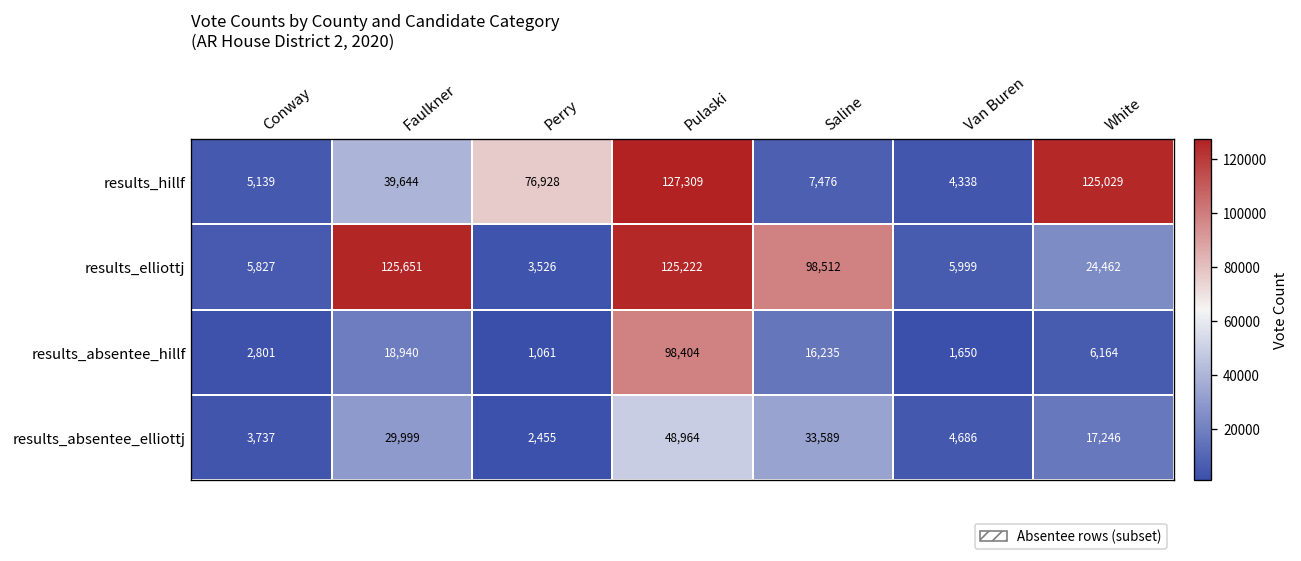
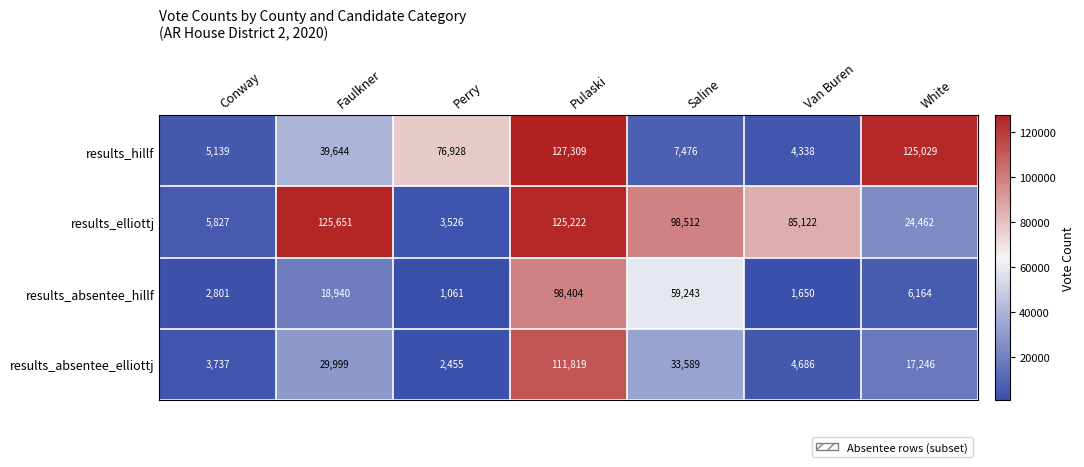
  {
    "results_hillf": {
      "Conway": "5,139",
      "Faulkner": "39,644",
      "Perry": "76,928",
      "Pulaski": "127,309",
      "Saline": "7,476",
      "Van Buren": "4,338",
      "White": "125,029"
    },
    "results_elliottj": {
      "Conway": "5,827",
      "Faulkner": "125,651",
      "Perry": "3,526",
      "Pulaski": "125,222",
      "Saline": "98,512",
-     "Van Buren": "5,999",
+     "Van Buren": "85,122",
      "White": "24,462"
    },
    "results_absentee_hillf": {
      "Conway": "2,801",
      "Faulkner": "18,940",
      "Perry": "1,061",
      "Pulaski": "98,404",
-     "Saline": "16,235",
+     "Saline": "59,243",
      "Van Buren": "1,650",
      "White": "6,164"
    },
    "results_absentee_elliottj": {
      "Conway": "3,737",
      "Faulkner": "29,999",
      "Perry": "2,455",
-     "Pulaski": "48,964",
+     "Pulaski": "111,819",
      "Saline": "33,589",
      "Van Buren": "4,686",
      "White": "17,246"
    }
  }
